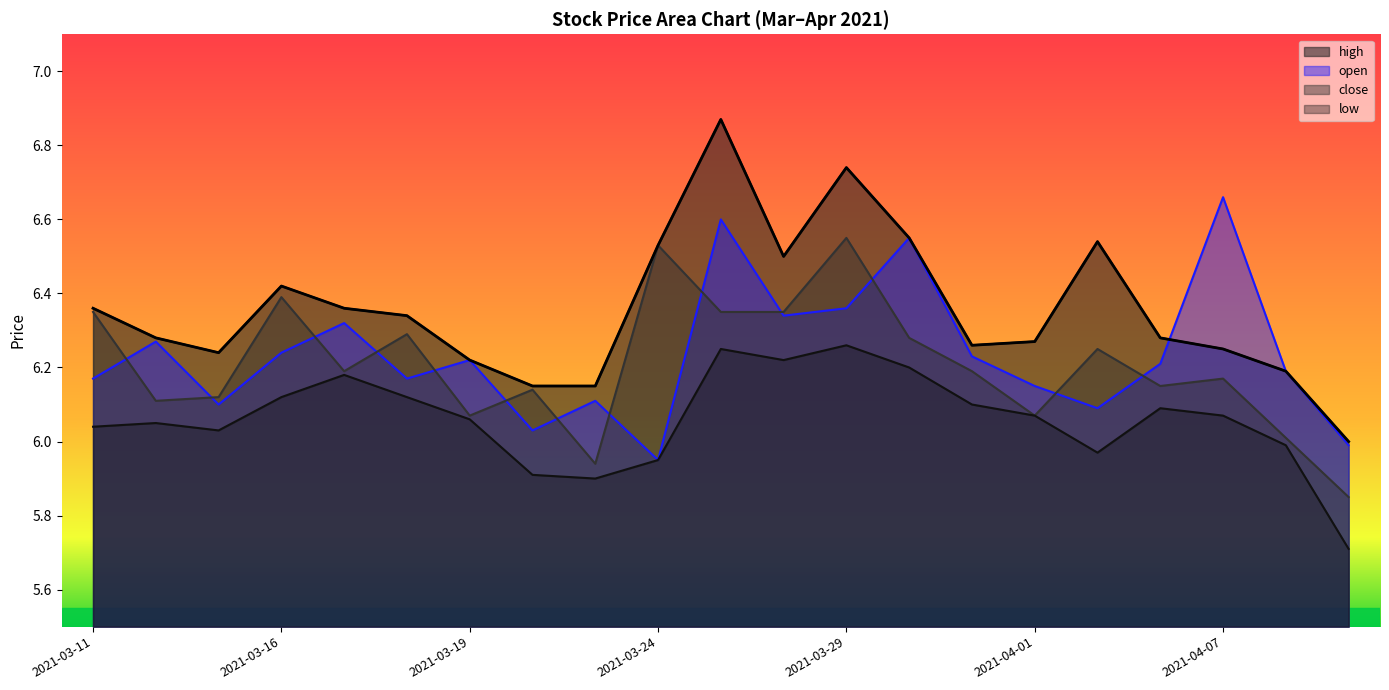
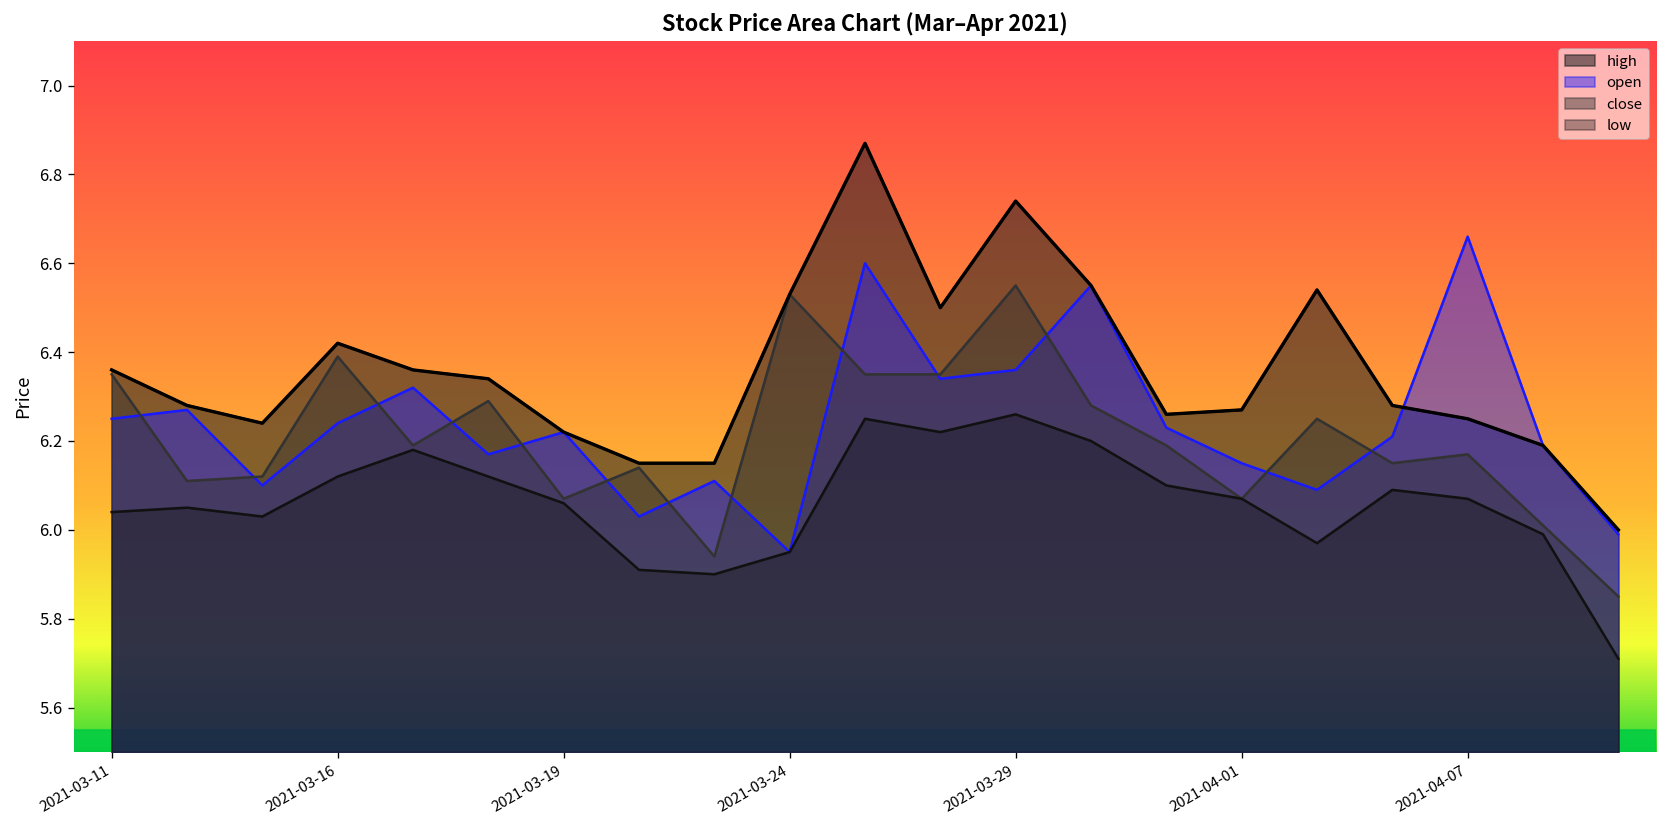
  {
    "open": {
-     "2021-03-11": 6.17,
+     "2021-03-11": 6.25,
      "2021-03-16": 6.24,
      "2021-03-29": 6.36,
      "2021-04-01": 6.15,
      "2021-04-07": 6.66
    }
  }
